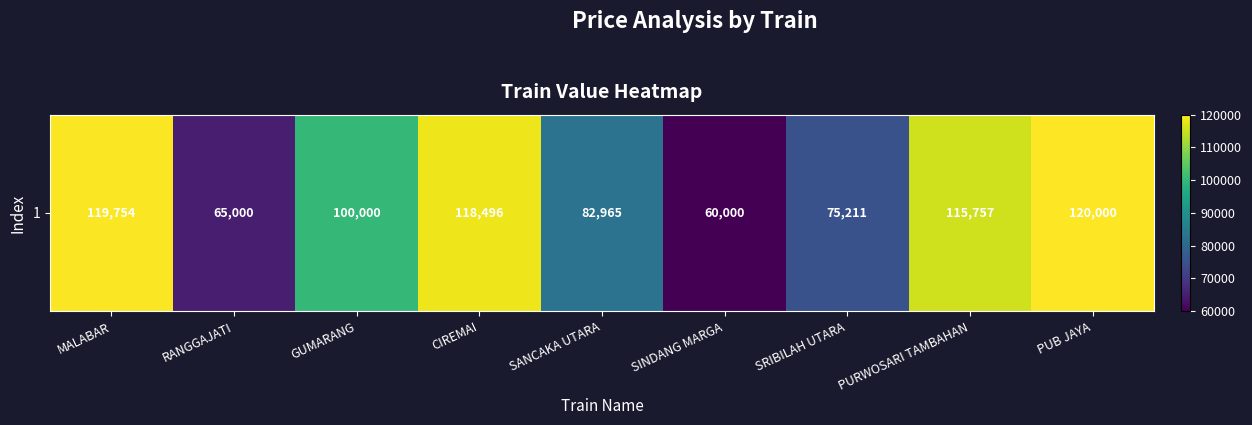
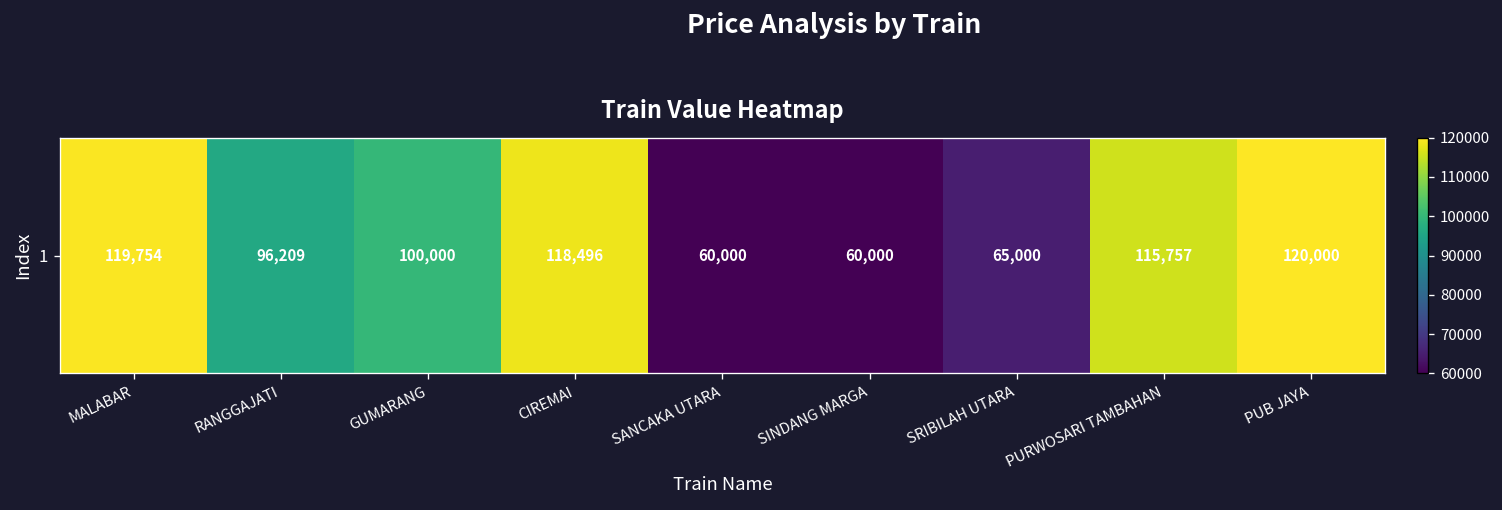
  {
    "1": {
      "MALABAR": "119,754",
-     "RANGGAJATI": "65,000",
+     "RANGGAJATI": "96,209",
      "GUMARANG": "100,000",
      "CIREMAI": "118,496",
-     "SANCAKA UTARA": "82,965",
+     "SANCAKA UTARA": "60,000",
      "SINDANG MARGA": "60,000",
-     "SRIBILAH UTARA": "75,211",
+     "SRIBILAH UTARA": "65,000",
      "PURWOSARI TAMBAHAN": "115,757",
      "PUB JAYA": "120,000"
    }
  }
